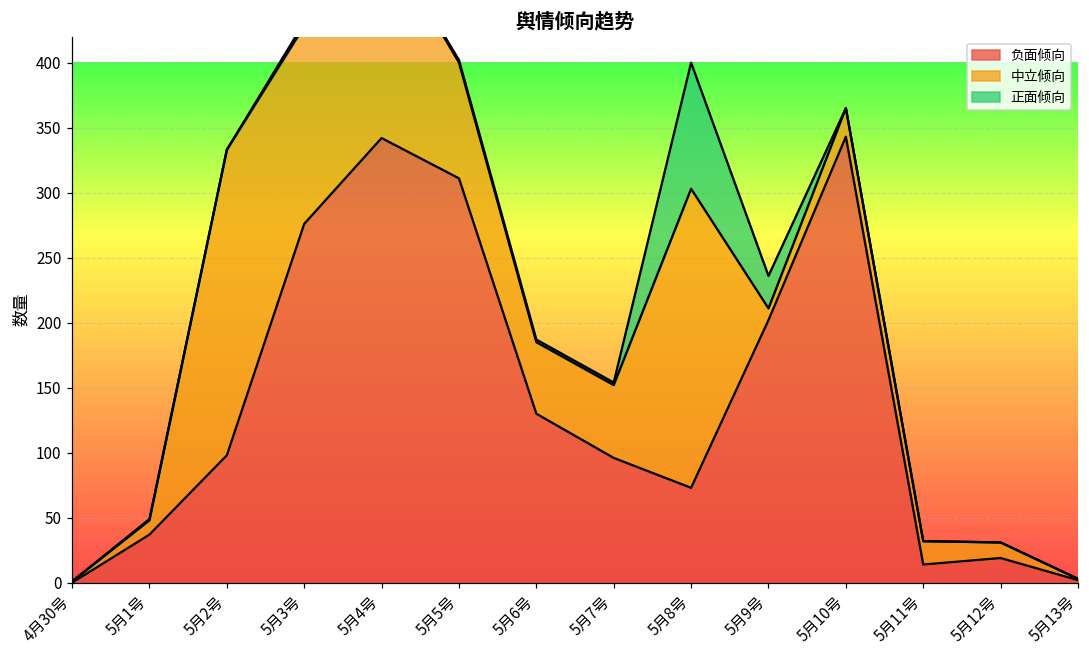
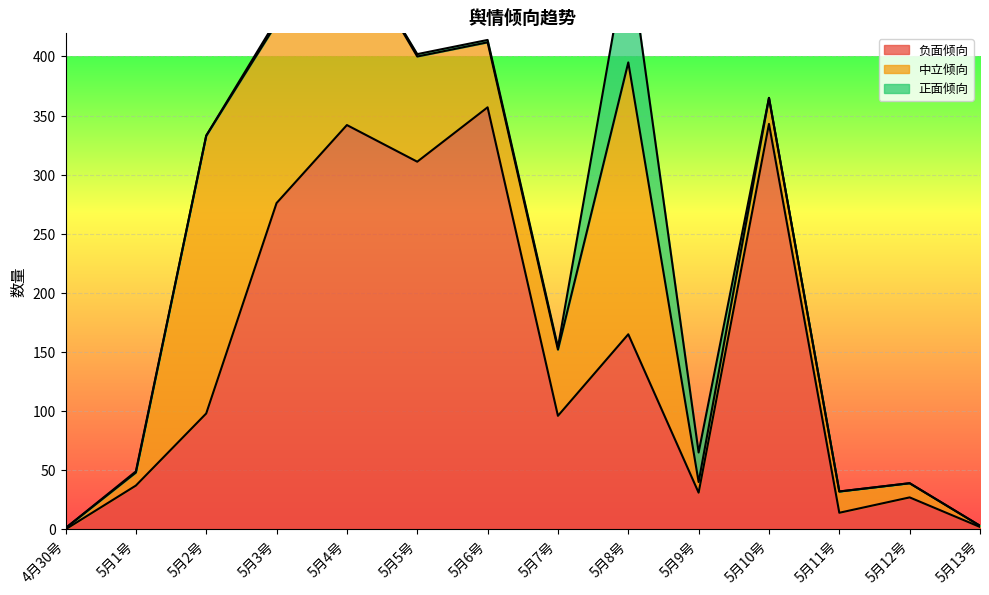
  {
    "负面倾向": {
      "5月1号": 37,
      "5月2号": 98,
      "5月3号": 276,
      "5月4号": 342,
      "5月5号": 311,
-     "5月6号": 130,
+     "5月6号": 357,
      "5月7号": 96,
-     "5月8号": 73,
-     "5月9号": 202,
+     "5月8号": 165,
+     "5月9号": 31,
      "5月10号": 343,
      "5月11号": 14,
-     "5月12号": 19
+     "5月12号": 27
    },
    "中立倾向": {
      "5月8号": 230,
      "5月9号": 9
    },
    "正面倾向": {
      "5月9号": 25
    }
  }
